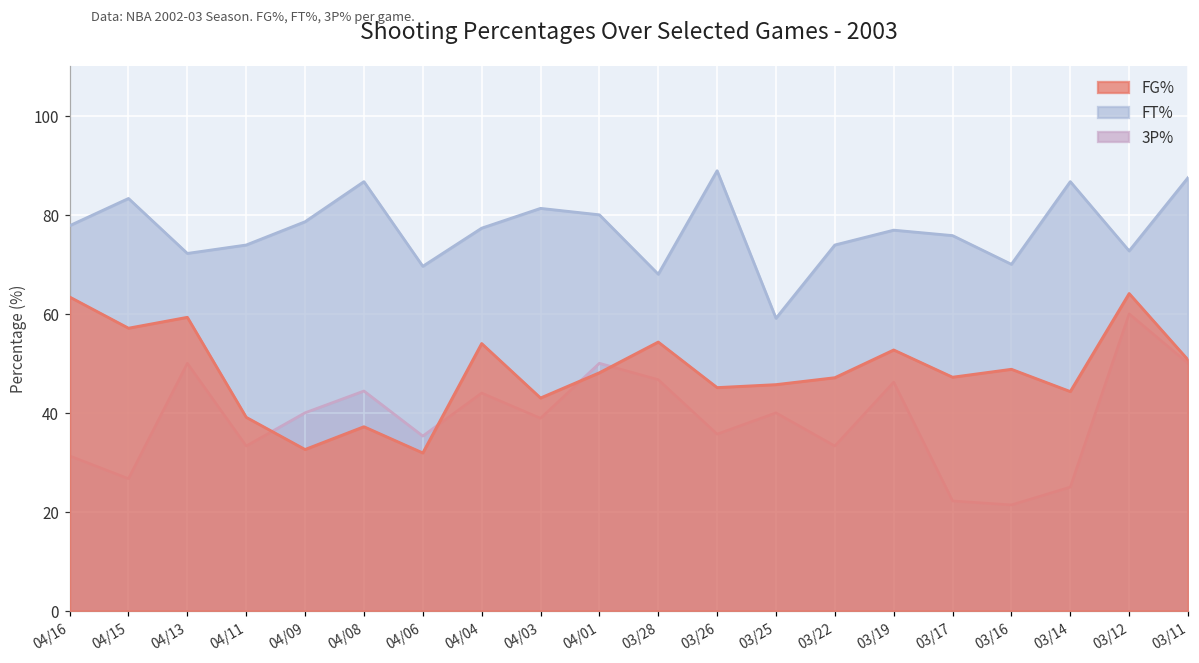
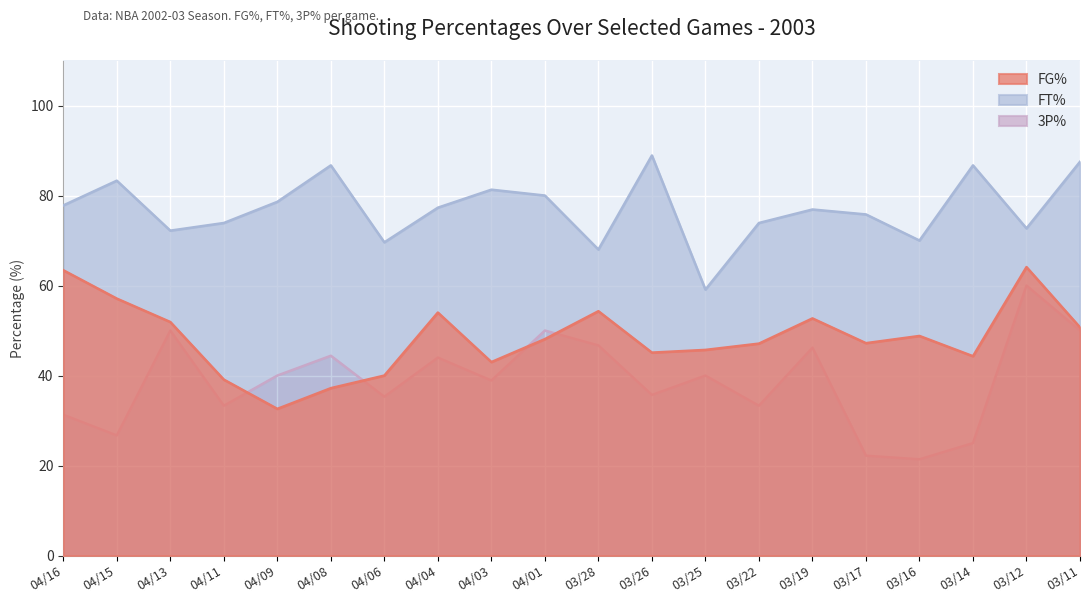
  {
    "FG%": {
      "04/16": 63,
      "04/15": 57,
-     "04/13": 59,
+     "04/13": 52,
      "04/11": 39,
      "04/09": 33,
      "04/08": 37,
-     "04/06": 32,
+     "04/06": 40,
      "04/04": 54,
      "04/03": 43,
      "04/01": 48,
      "03/28": 54,
      "03/26": 45,
      "03/25": 46,
      "03/22": 47,
      "03/19": 53,
      "03/17": 47,
      "03/16": 49,
      "03/14": 44,
      "03/12": 64,
      "03/11": 51
    }
  }
